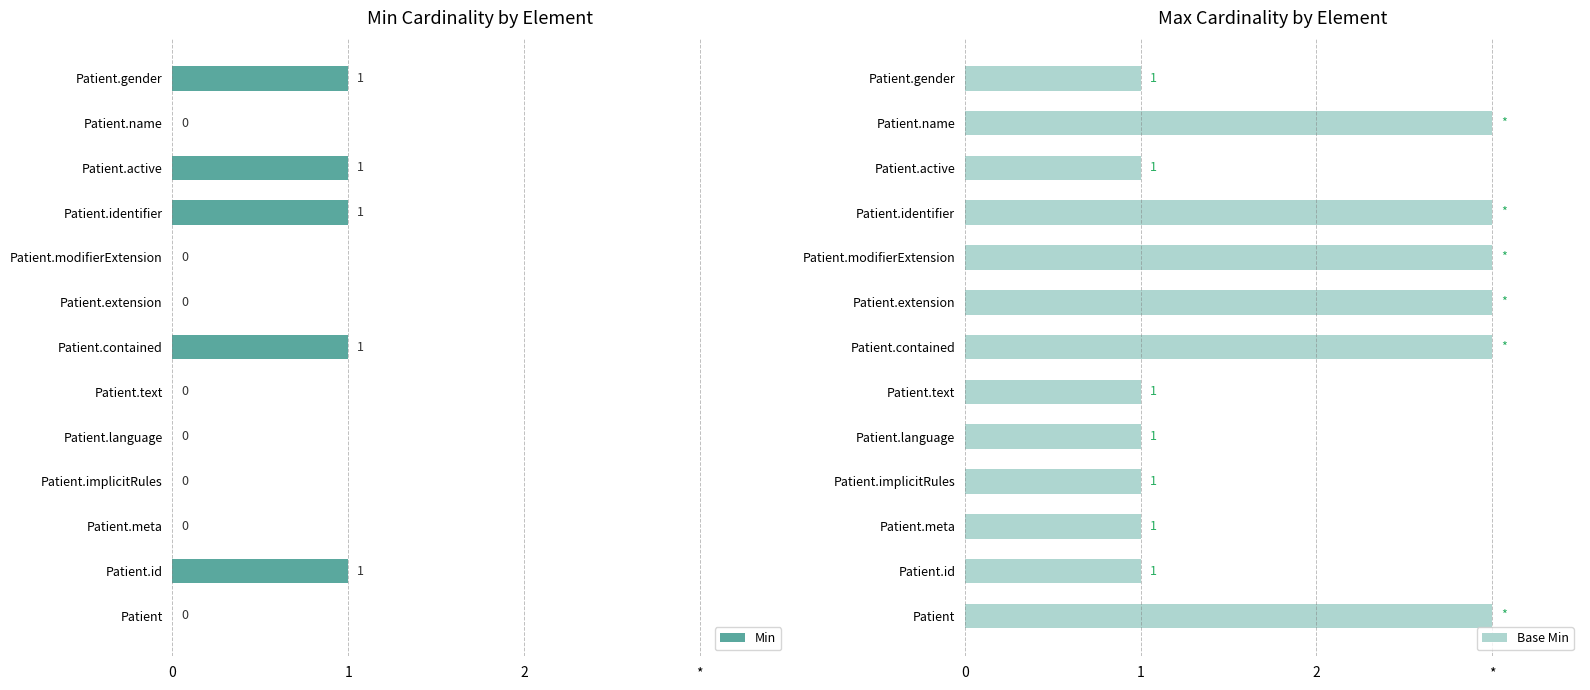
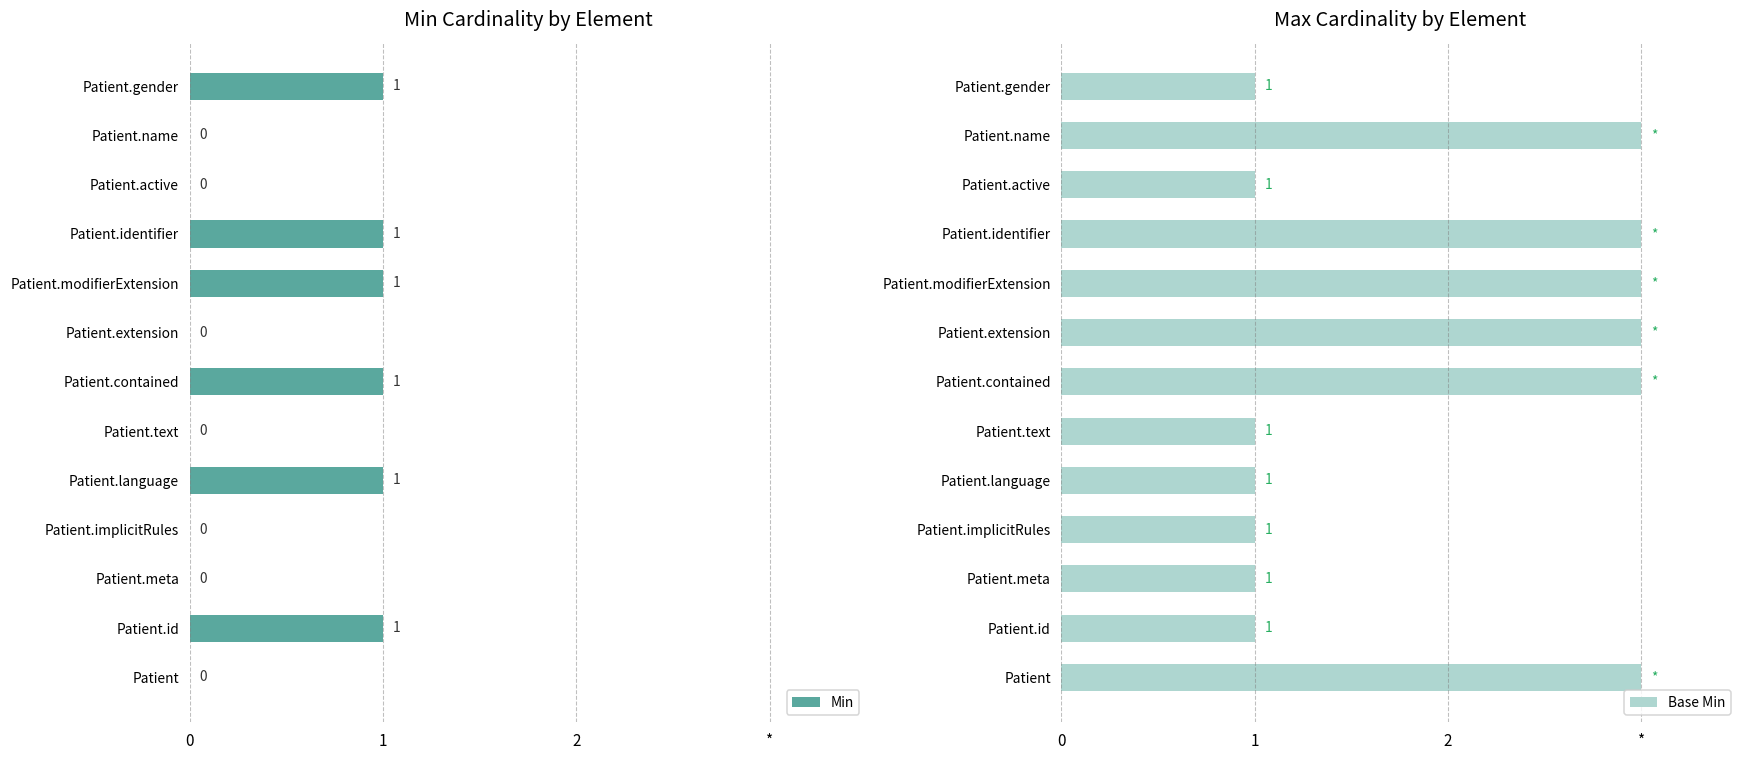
  {
    "Min Cardinality by Element": {
      "Patient.gender": 1,
      "Patient.name": 0,
-     "Patient.active": 1,
+     "Patient.active": 0,
      "Patient.identifier": 1,
-     "Patient.modifierExtension": 0,
+     "Patient.modifierExtension": 1,
      "Patient.extension": 0,
      "Patient.contained": 1,
      "Patient.text": 0,
-     "Patient.language": 0,
+     "Patient.language": 1,
      "Patient.implicitRules": 0,
      "Patient.meta": 0,
      "Patient.id": 1,
      "Patient": 0
    },
    "Max Cardinality by Element": {
      "Patient.gender": 1,
      "Patient.active": 1,
      "Patient.text": 1,
      "Patient.language": 1,
      "Patient.implicitRules": 1,
      "Patient.meta": 1,
      "Patient.id": 1
    }
  }
